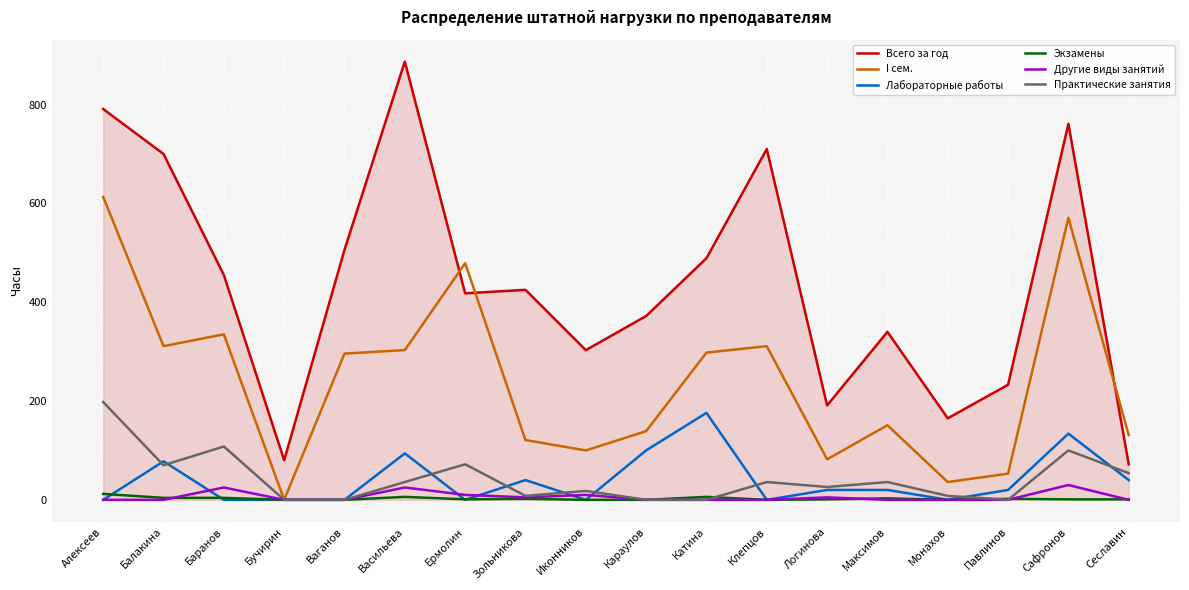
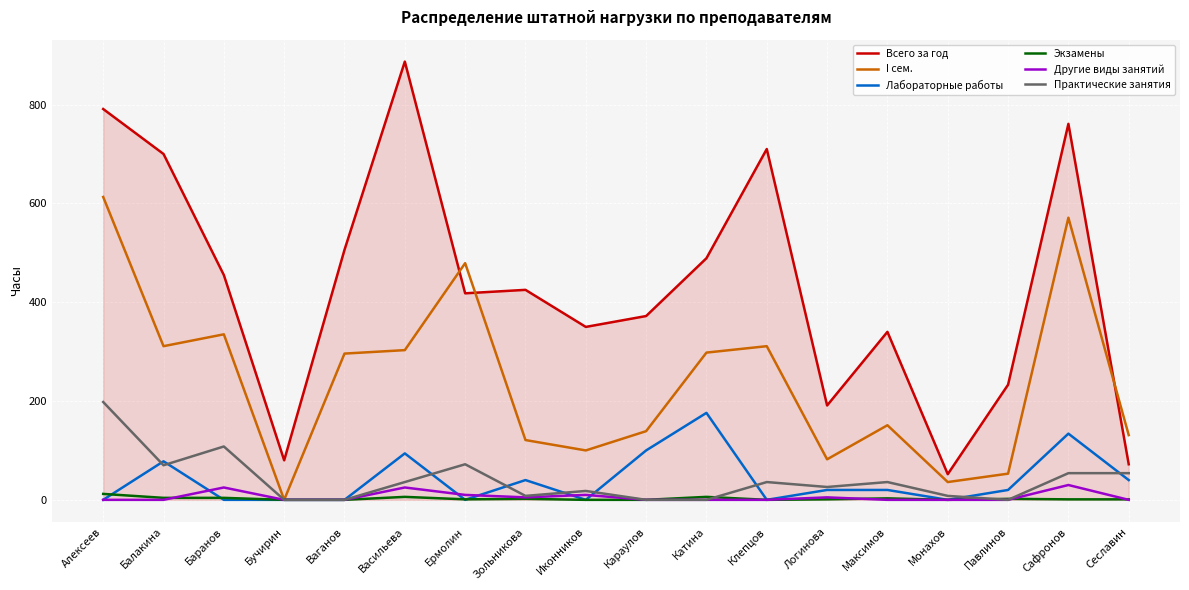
  {
    "Всего за год": {
      "Алексеев": 790,
      "Балакина": 700,
      "Баранов": 460,
      "Бучирин": 80,
      "Ваганов": 510,
      "Васильева": 890,
      "Ермолин": 420,
      "Зольникова": 430,
-     "Иконников": 300,
+     "Иконников": 350,
      "Караулов": 370,
      "Катина": 490,
      "Клепцов": 710,
      "Логинова": 190,
      "Максимов": 340,
-     "Монахов": 170,
+     "Монахов": 50,
      "Павлинов": 230,
      "Сафронов": 760,
      "Сеславин": 70
    },
    "I сем.": {
      "Алексеев": 610,
      "Балакина": 310,
      "Баранов": 340,
      "Ваганов": 300,
      "Васильева": 300,
      "Ермолин": 480,
      "Зольникова": 120,
      "Иконников": 100,
      "Караулов": 140,
      "Катина": 300,
      "Клепцов": 310,
      "Логинова": 80,
      "Максимов": 150,
      "Монахов": 40,
      "Павлинов": 50,
      "Сафронов": 570,
      "Сеславин": 130
    },
    "Лабораторные работы": {
      "Балакина": 80,
      "Васильева": 90,
      "Зольникова": 40,
      "Караулов": 100,
      "Катина": 180,
      "Логинова": 20,
      "Максимов": 20,
      "Павлинов": 20,
      "Сафронов": 130,
      "Сеславин": 40
    },
    "Экзамены": {
      "Алексеев": 10,
      "Васильева": 10,
      "Катина": 10,
      "Сафронов": 0
    },
    "Другие виды занятий": {
      "Баранов": 30,
      "Васильева": 30,
      "Ермолин": 10,
      "Иконников": 10,
      "Сафронов": 30
    },
    "Практические занятия": {
      "Алексеев": 200,
      "Балакина": 70,
      "Баранов": 110,
      "Васильева": 40,
      "Ермолин": 70,
      "Иконников": 20,
      "Клепцов": 40,
      "Логинова": 30,
      "Максимов": 40,
      "Монахов": 10,
-     "Сафронов": 100,
+     "Сафронов": 50,
      "Сеславин": 50
    }
  }
